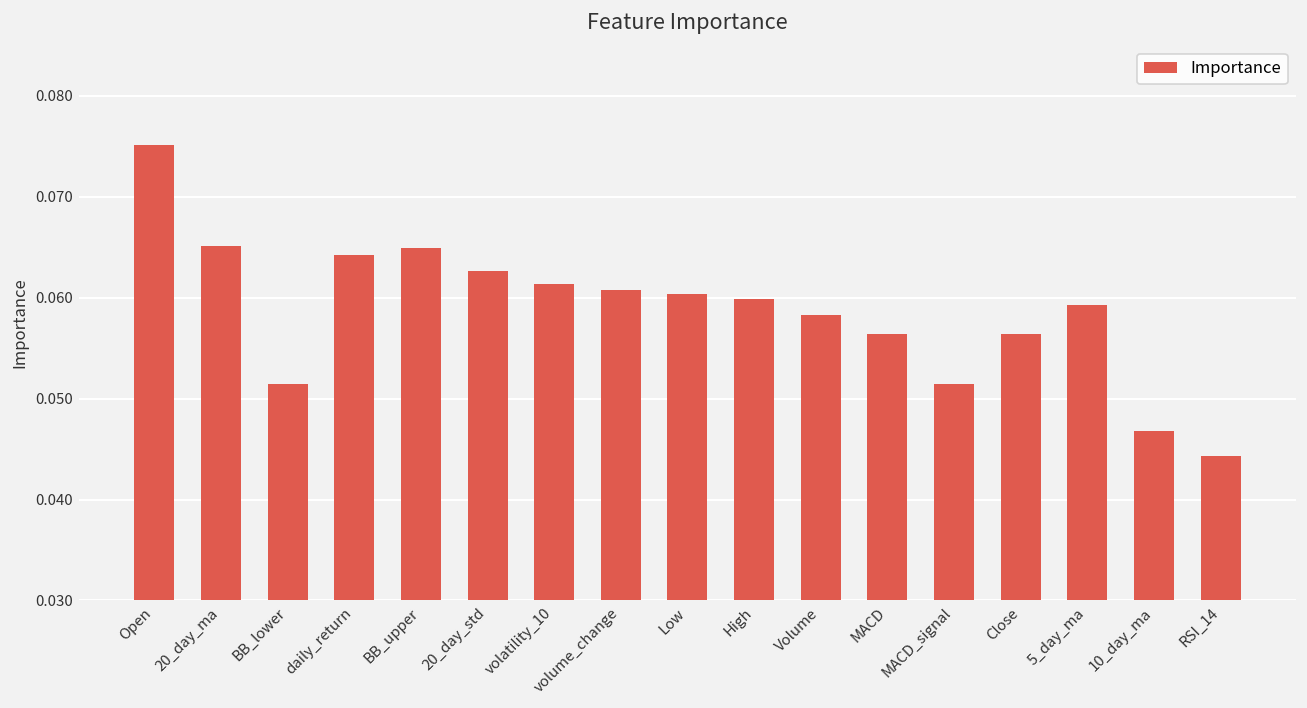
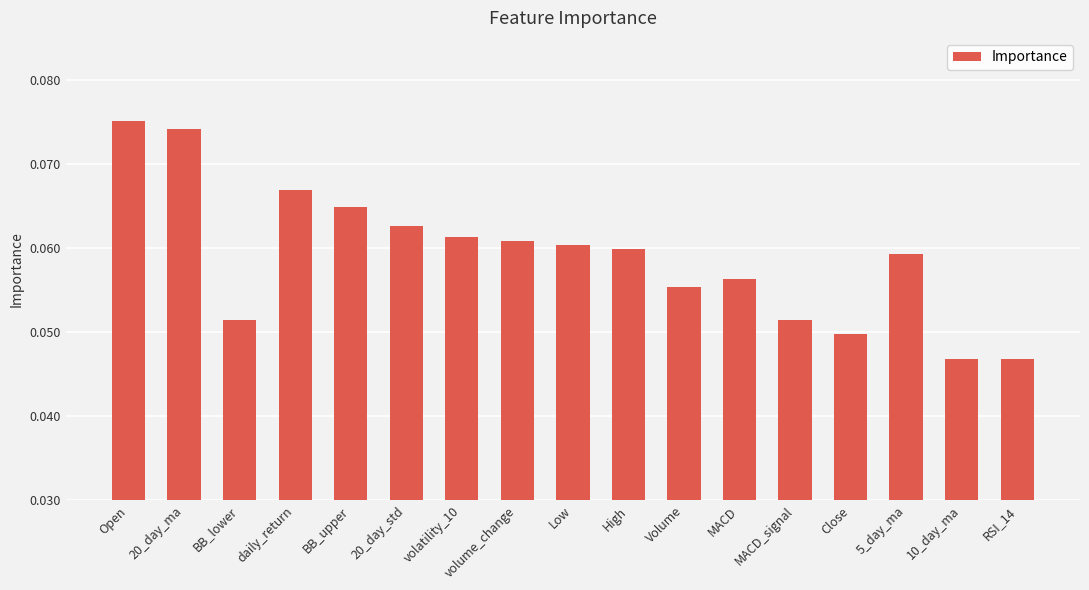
  {
    "Open": 0.075,
-   "20_day_ma": 0.065,
+   "20_day_ma": 0.074,
    "BB_lower": 0.051,
-   "daily_return": 0.064,
+   "daily_return": 0.067,
    "BB_upper": 0.065,
    "20_day_std": 0.063,
    "volatility_10": 0.061,
    "volume_change": 0.061,
    "Low": 0.060,
    "High": 0.060,
-   "Volume": 0.058,
+   "Volume": 0.055,
    "MACD": 0.056,
    "MACD_signal": 0.051,
-   "Close": 0.056,
+   "Close": 0.050,
    "5_day_ma": 0.059,
    "10_day_ma": 0.047,
-   "RSI_14": 0.044
+   "RSI_14": 0.047
  }
